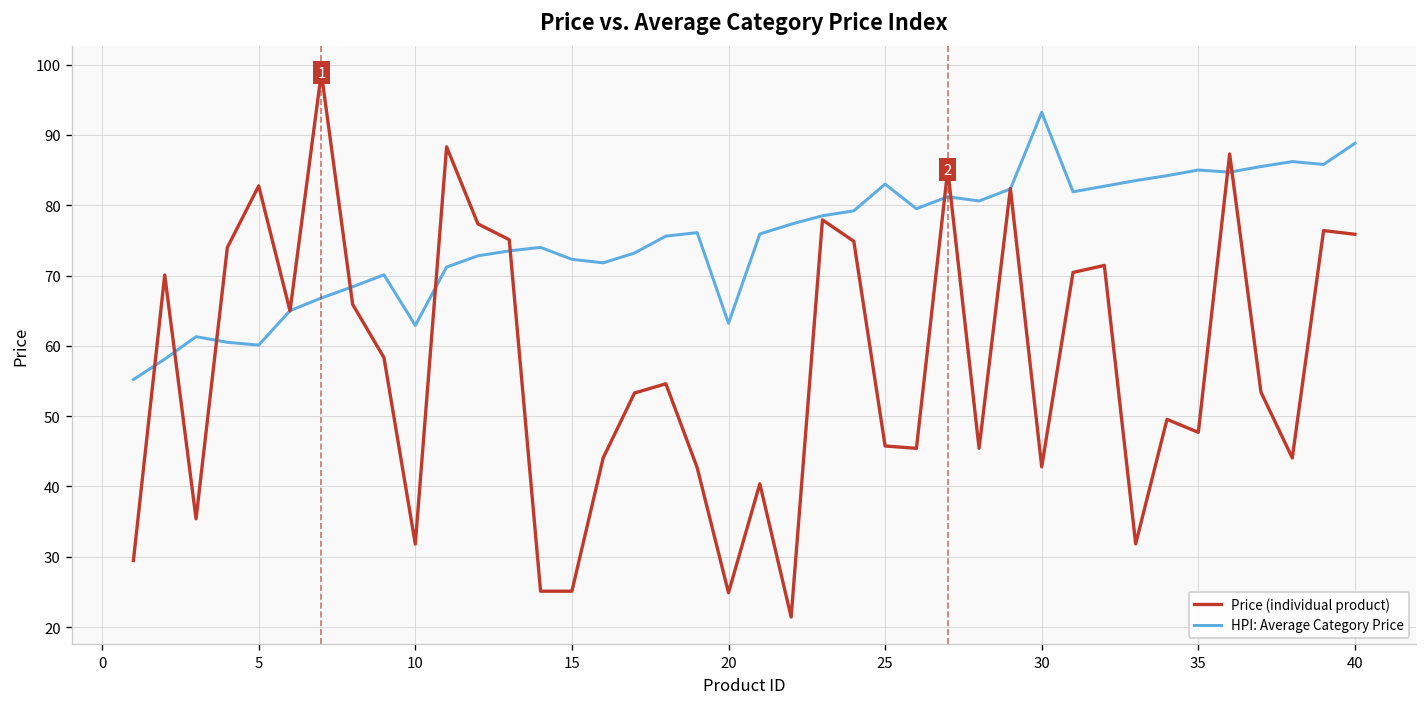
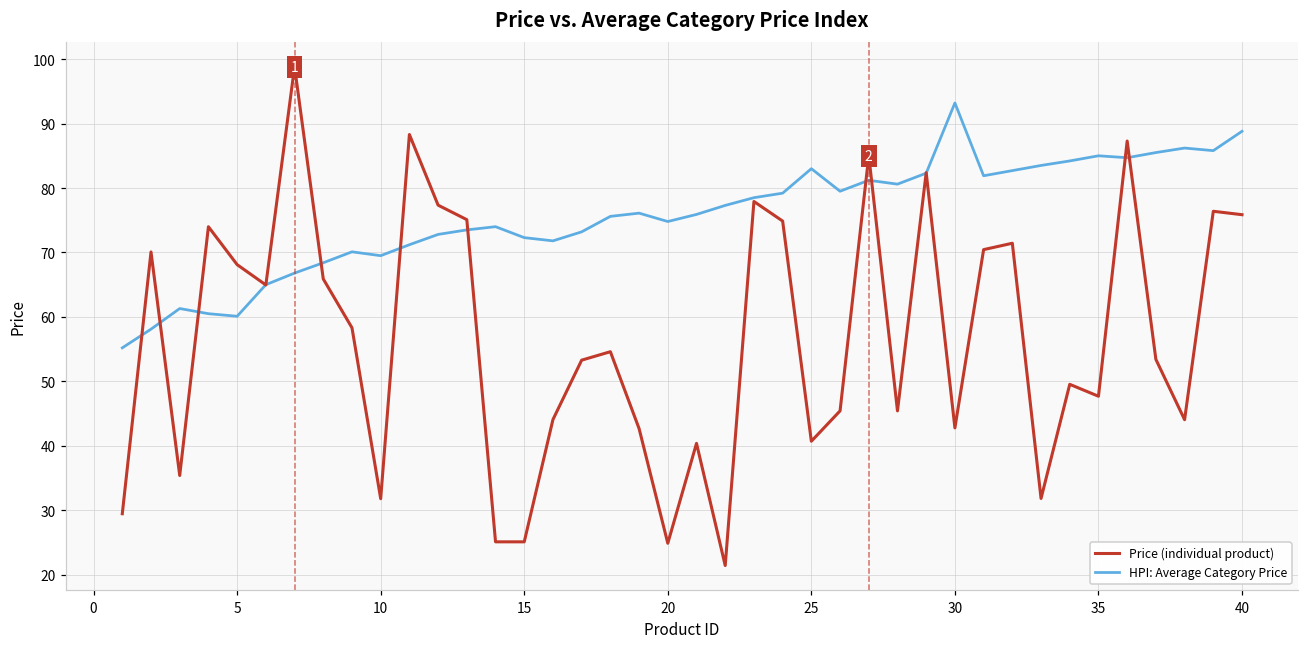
  {
    "Price (individual product)": {
-     "5": 83,
+     "5": 68,
      "10": 32,
      "15": 25,
      "20": 25,
-     "25": 46,
+     "25": 41,
      "30": 43,
      "35": 48,
      "40": 76
    },
    "HPI: Average Category Price": {
      "5": 60,
-     "10": 63,
+     "10": 70,
      "15": 72,
-     "20": 63,
+     "20": 75,
      "25": 83,
      "30": 93,
      "35": 85,
      "40": 89
    }
  }
